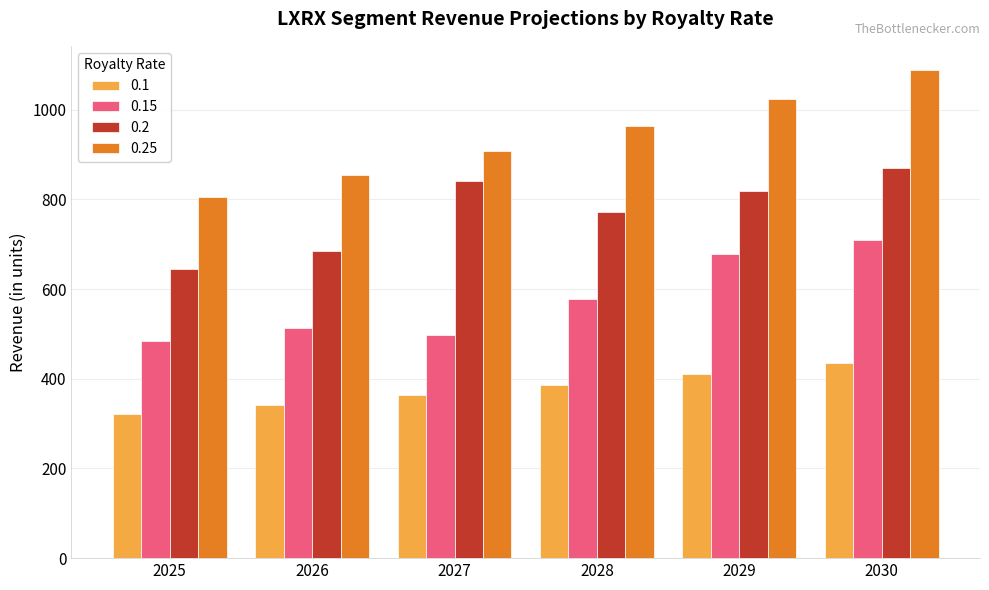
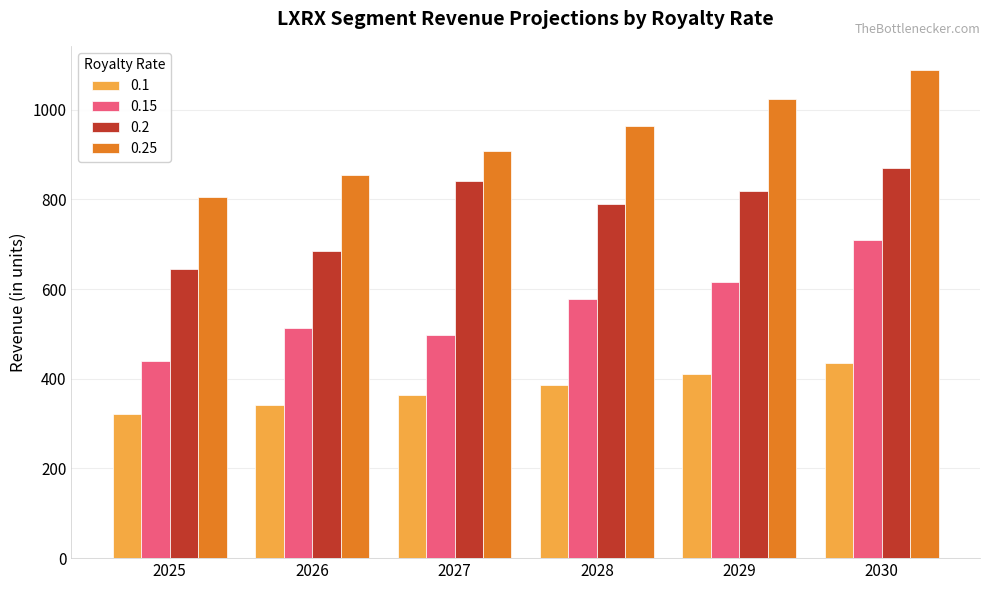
  {
    "0.15": {
-     "2025": 480,
+     "2025": 440,
      "2026": 510,
      "2027": 500,
      "2028": 580,
-     "2029": 680,
+     "2029": 610,
      "2030": 710
    },
    "0.2": {
      "2025": 640,
      "2026": 680,
      "2027": 840,
-     "2028": 770,
+     "2028": 790,
      "2029": 820,
      "2030": 870
    }
  }
